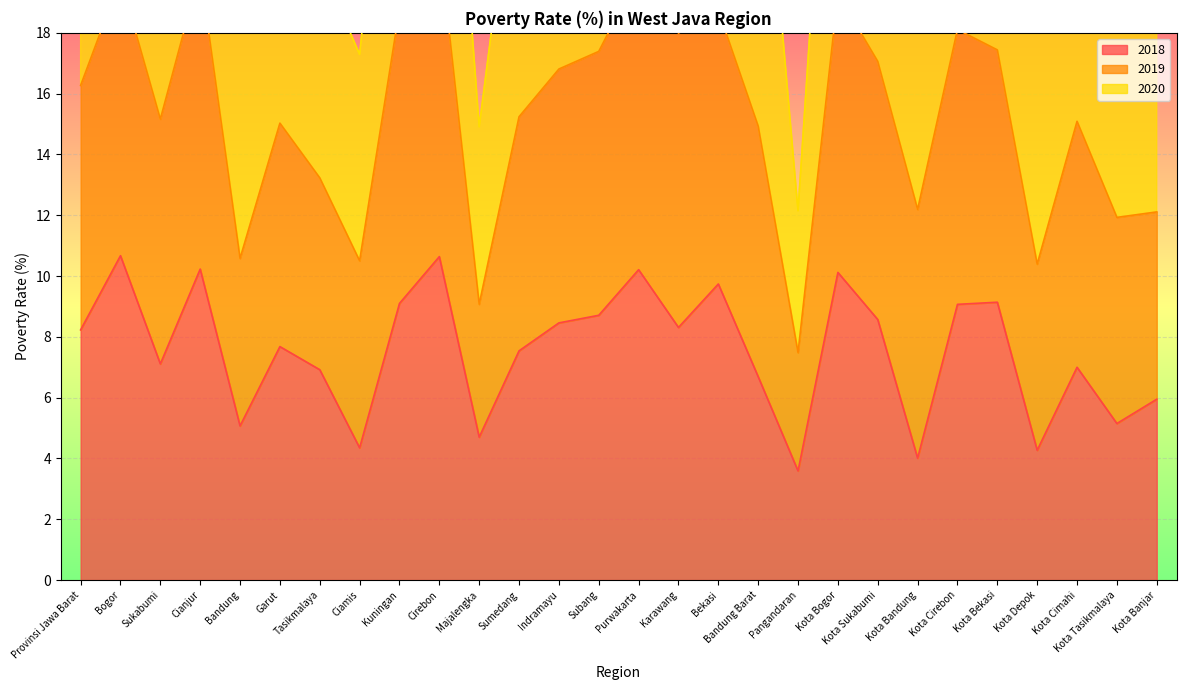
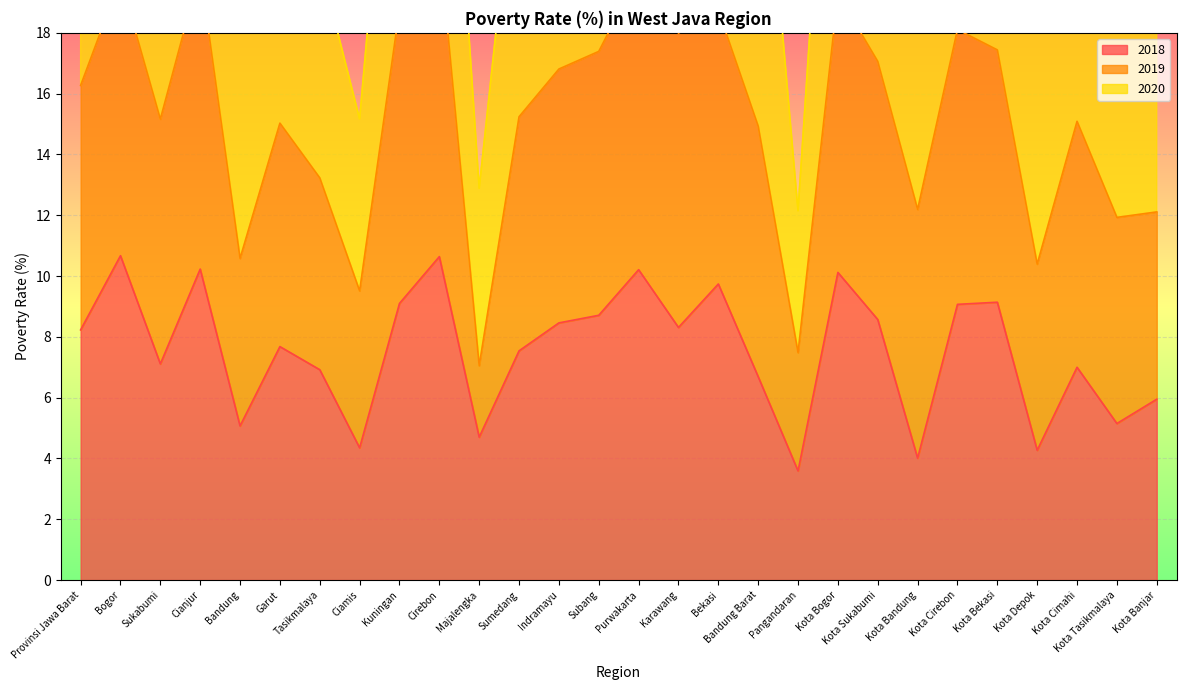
  {
    "2018": {
      "Provinsi Jawa Barat": 8.2,
      "Bogor": 10.7,
      "Sukabumi": 7.1,
      "Cianjur": 10.2,
      "Bandung": 5.1,
      "Garut": 7.7,
      "Tasikmalaya": 6.9,
      "Ciamis": 4.4,
      "Kuningan": 9.1,
      "Cirebon": 10.6,
      "Majalengka": 4.7,
      "Sumedang": 7.5,
      "Indramayu": 8.5,
      "Subang": 8.7,
      "Purwakarta": 10.2,
      "Karawang": 8.3,
      "Bekasi": 9.7,
      "Bandung Barat": 6.7,
      "Pangandaran": 3.6,
      "Kota Bogor": 10.1,
      "Kota Sukabumi": 8.6,
      "Kota Bandung": 4.0,
      "Kota Cirebon": 9.1,
      "Kota Bekasi": 9.1,
      "Kota Depok": 4.3,
      "Kota Cimahi": 7.0,
      "Kota Tasikmalaya": 5.2,
      "Kota Banjar": 6.0
    },
    "2019": {
      "Provinsi Jawa Barat": 8.0,
      "Sukabumi": 8.1,
      "Bandung": 5.5,
      "Garut": 7.4,
      "Tasikmalaya": 6.3,
-     "Ciamis": 6.2,
-     "Majalengka": 4.4,
+     "Ciamis": 5.2,
+     "Majalengka": 2.4,
      "Sumedang": 7.7,
      "Indramayu": 8.4,
      "Subang": 8.7,
      "Karawang": 9.7,
      "Bandung Barat": 8.2,
      "Pangandaran": 3.9,
      "Kota Sukabumi": 8.5,
      "Kota Bandung": 8.2,
      "Kota Bekasi": 8.3,
      "Kota Depok": 6.1,
      "Kota Cimahi": 8.1,
      "Kota Tasikmalaya": 6.8,
      "Kota Banjar": 6.2
    },
    "2020": {
-     "Ciamis": 6.8,
+     "Ciamis": 5.7,
      "Majalengka": 5.8,
      "Pangandaran": 4.7
    }
  }
